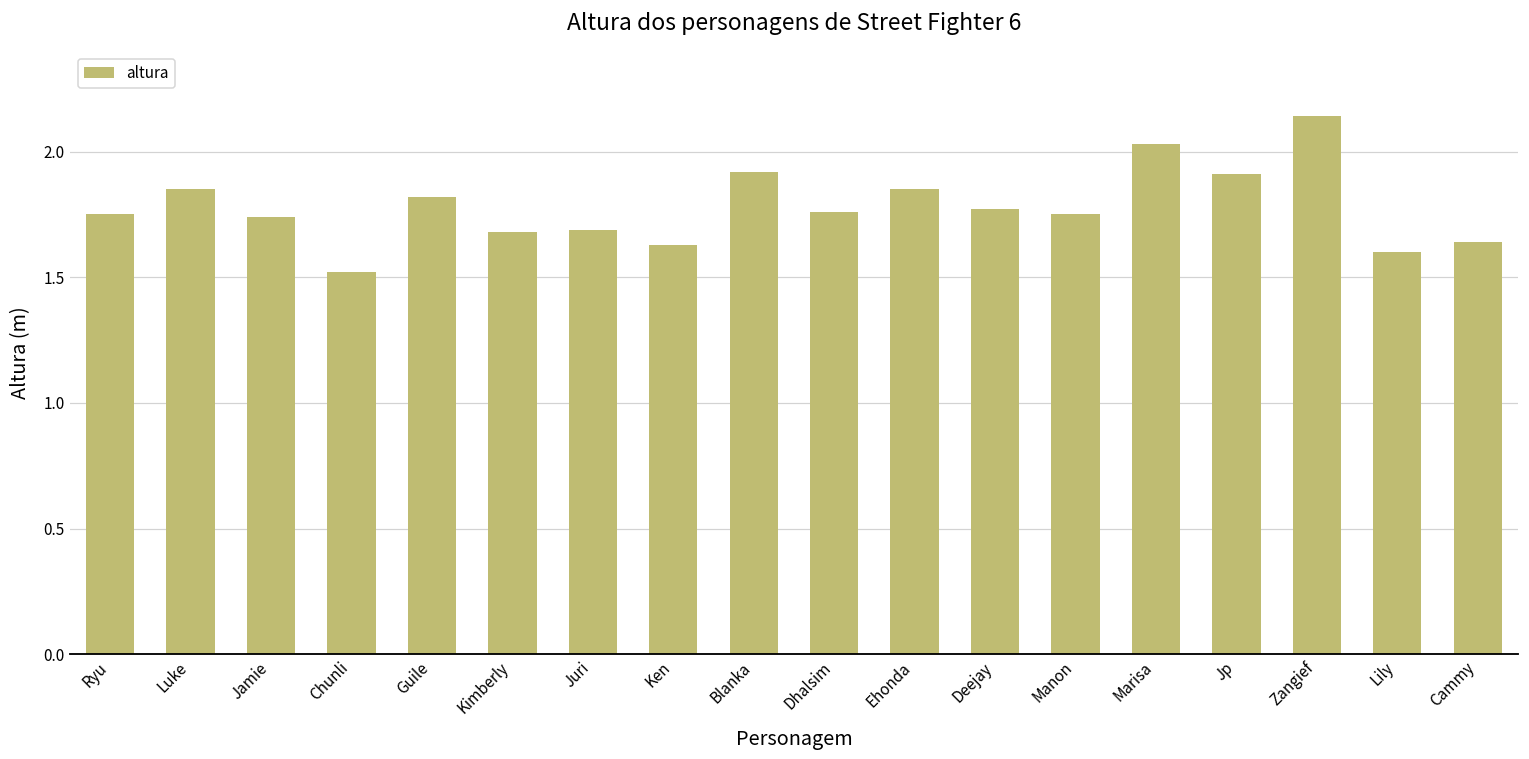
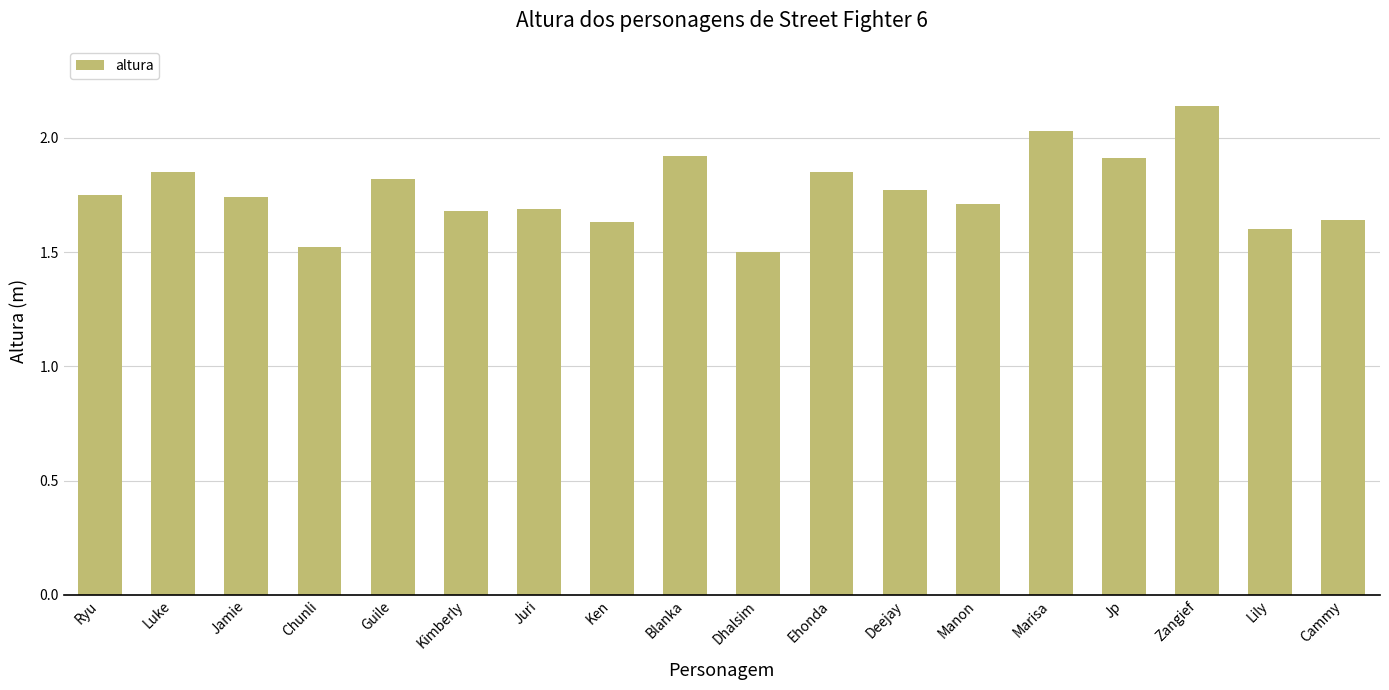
  {
    "Ryu": 1.75,
    "Luke": 1.85,
    "Jamie": 1.74,
    "Chunli": 1.52,
    "Guile": 1.82,
    "Kimberly": 1.68,
    "Juri": 1.69,
    "Ken": 1.63,
    "Blanka": 1.92,
-   "Dhalsim": 1.76,
+   "Dhalsim": 1.50,
    "Ehonda": 1.85,
    "Deejay": 1.77,
-   "Manon": 1.75,
+   "Manon": 1.71,
    "Marisa": 2.03,
    "Jp": 1.91,
    "Zangief": 2.14,
    "Lily": 1.60,
    "Cammy": 1.64
  }
